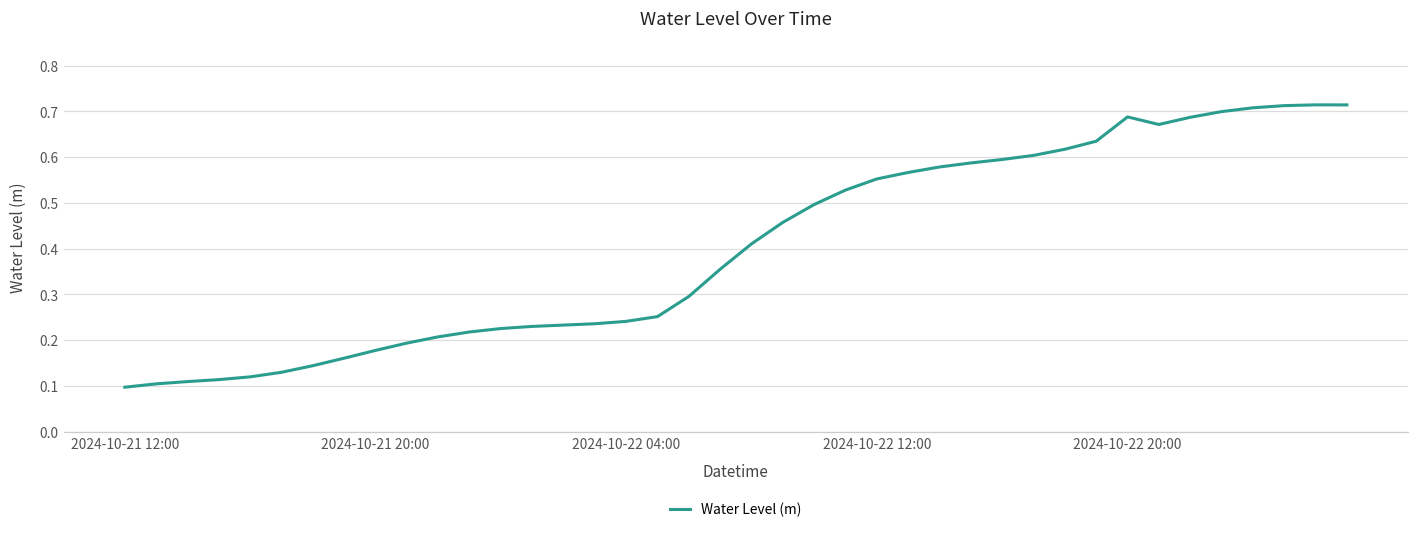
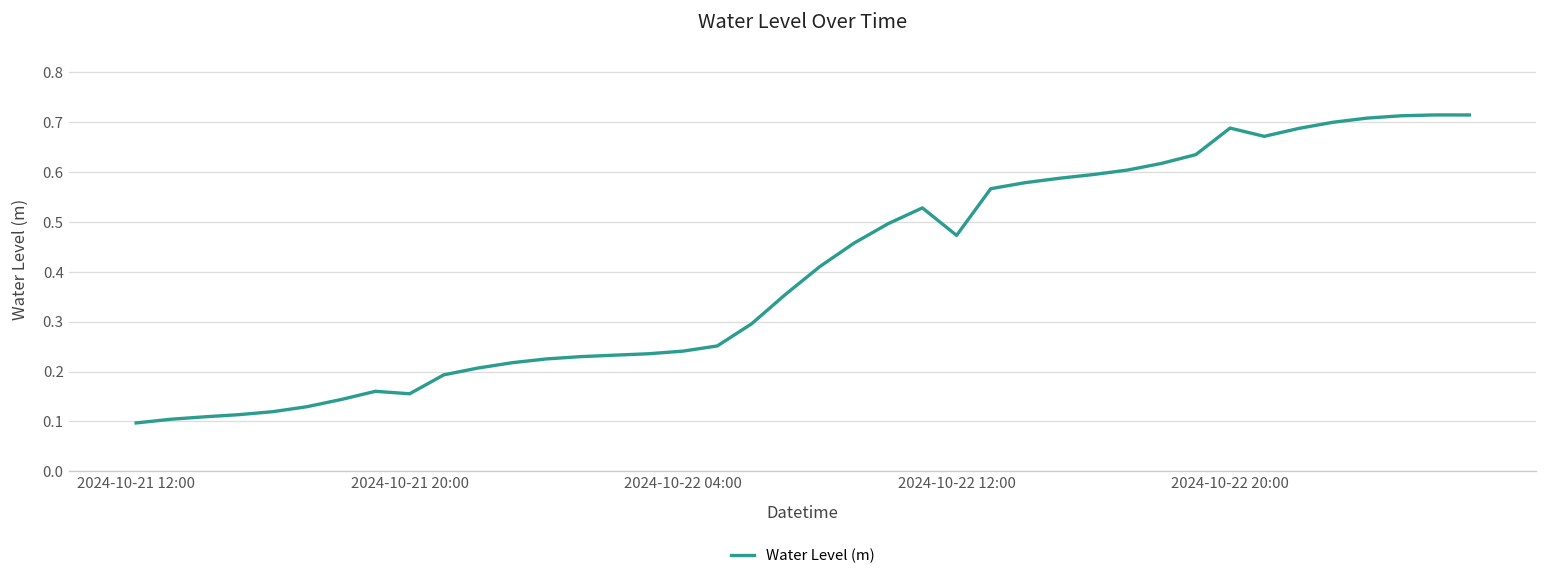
  {
    "2024-10-21 12:00": 0.10,
-   "2024-10-21 20:00": 0.18,
+   "2024-10-21 20:00": 0.16,
    "2024-10-22 04:00": 0.24,
-   "2024-10-22 12:00": 0.55,
+   "2024-10-22 12:00": 0.47,
    "2024-10-22 20:00": 0.69
  }
